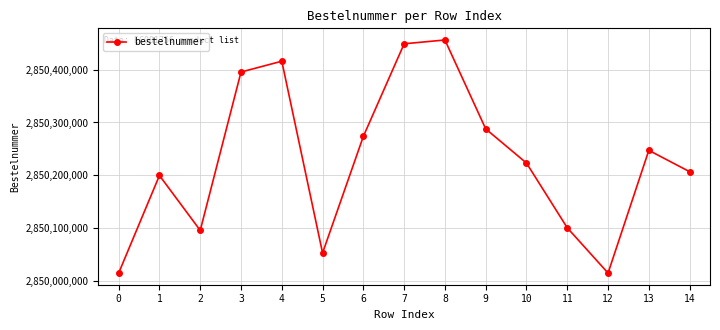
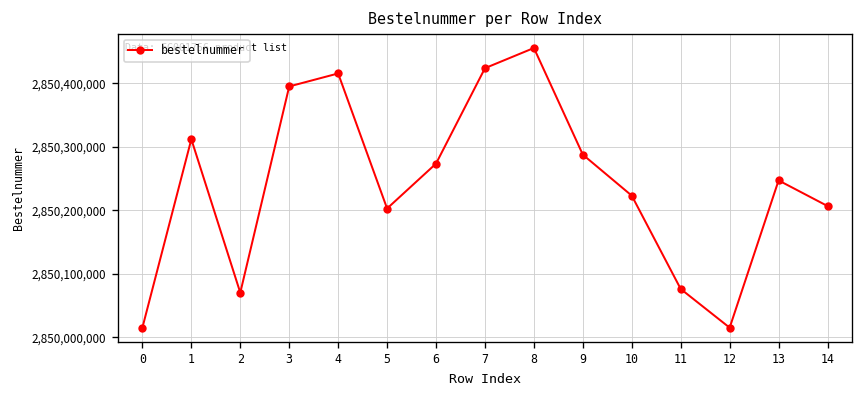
  {
    "0": "2,850,020,000",
-   "1": "2,850,200,000",
-   "2": "2,850,100,000",
+   "1": "2,850,310,000",
+   "2": "2,850,070,000",
    "3": "2,850,400,000",
    "4": "2,850,420,000",
-   "5": "2,850,050,000",
+   "5": "2,850,200,000",
    "6": "2,850,270,000",
-   "7": "2,850,450,000",
+   "7": "2,850,420,000",
    "8": "2,850,460,000",
    "9": "2,850,290,000",
    "10": "2,850,220,000",
-   "11": "2,850,100,000",
+   "11": "2,850,080,000",
    "12": "2,850,020,000",
    "13": "2,850,250,000",
    "14": "2,850,210,000"
  }
